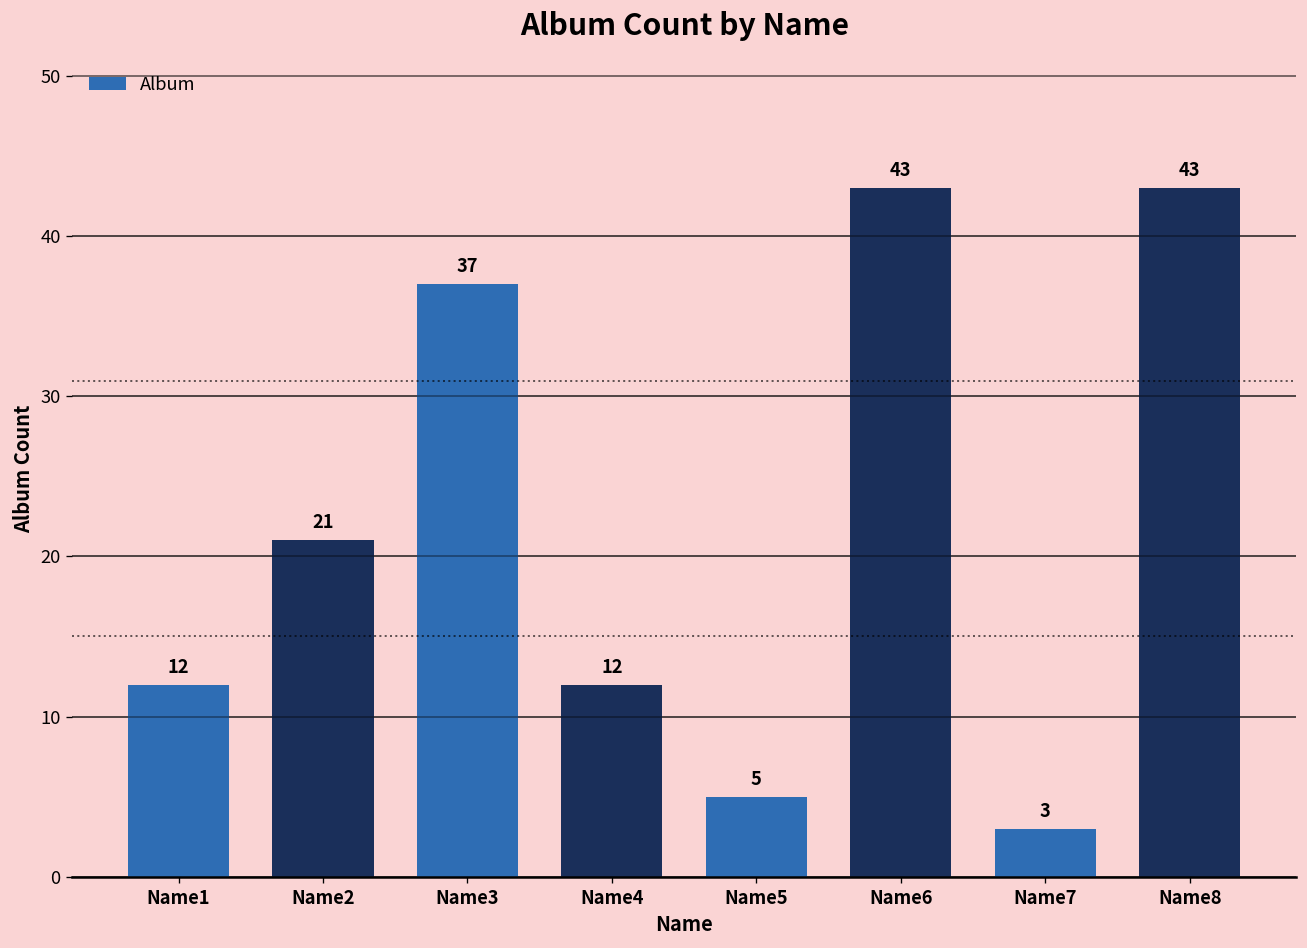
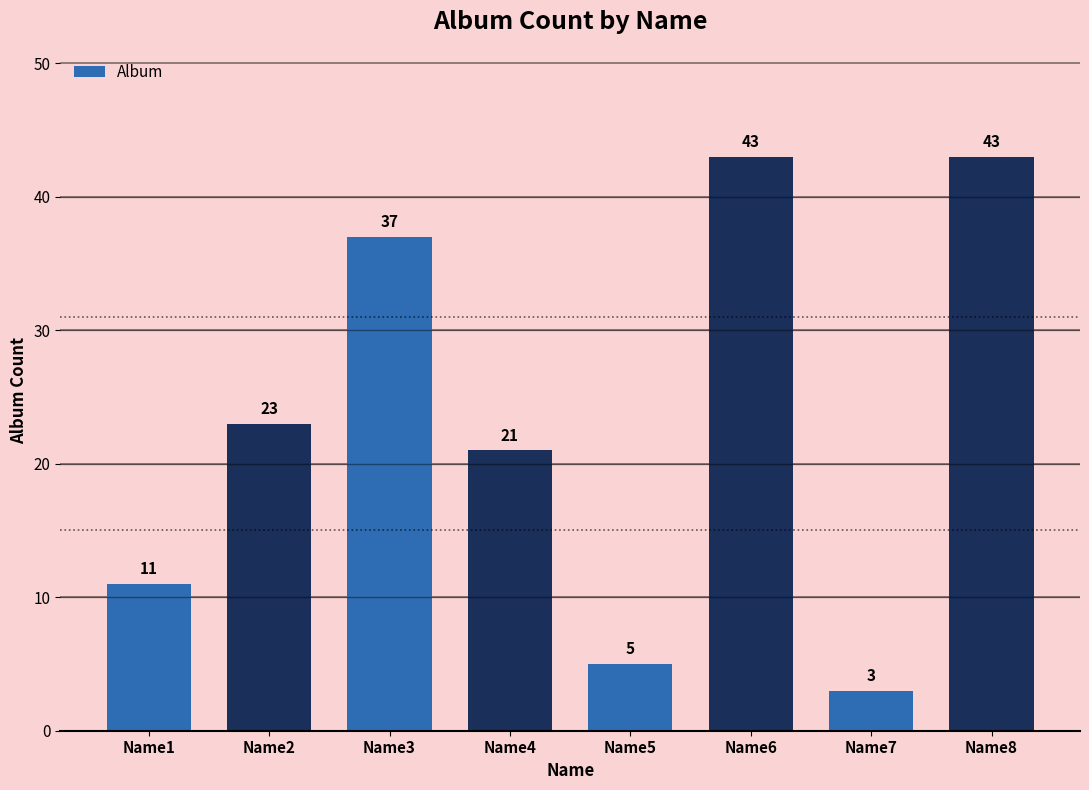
  {
-   "Name1": 12,
-   "Name2": 21,
+   "Name1": 11,
+   "Name2": 23,
    "Name3": 37,
-   "Name4": 12,
+   "Name4": 21,
    "Name5": 5,
    "Name6": 43,
    "Name7": 3,
    "Name8": 43
  }
